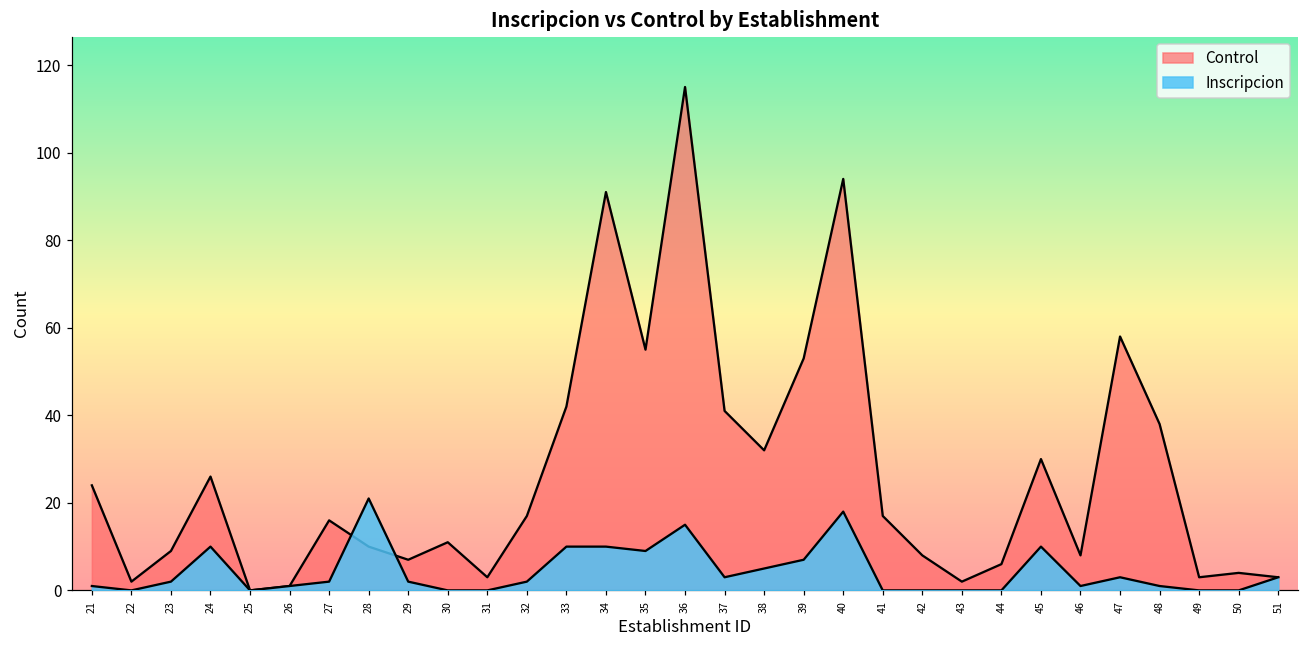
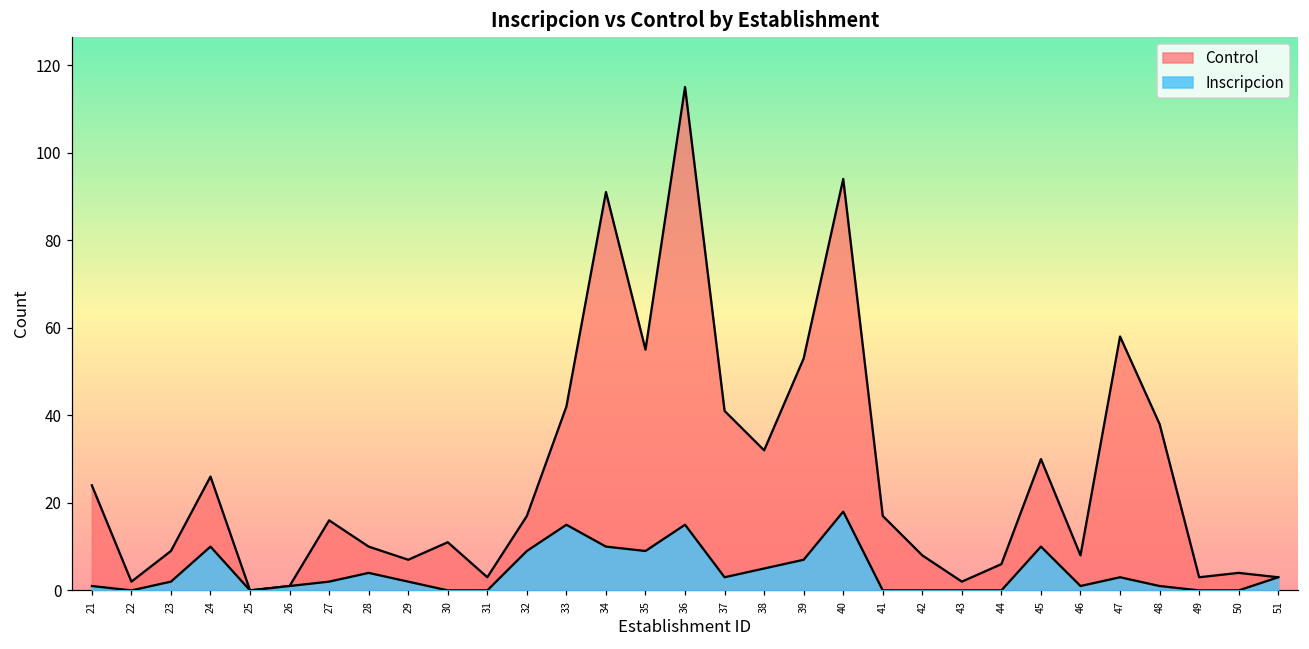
  {
    "Control": {
      "21": 24,
      "22": 2,
      "23": 9,
      "24": 26,
      "27": 16,
      "28": 10,
      "29": 7,
      "30": 11,
      "31": 3,
      "32": 17,
      "33": 42,
      "34": 91,
      "35": 55,
      "36": 115,
      "37": 41,
      "38": 32,
      "39": 53,
      "40": 94,
      "41": 17,
      "42": 8,
      "43": 2,
      "44": 6,
      "45": 30,
      "46": 8,
      "47": 58,
      "48": 38,
      "49": 3,
      "50": 4
    },
    "Inscripcion": {
      "21": 1,
      "22": 0,
      "23": 2,
      "24": 10,
      "27": 2,
-     "28": 21,
+     "28": 4,
      "29": 2,
      "30": 0,
      "31": 0,
-     "32": 2,
-     "33": 10,
+     "32": 9,
+     "33": 15,
      "34": 10,
      "35": 9,
      "36": 15,
      "37": 3,
      "38": 5,
      "39": 7,
      "40": 18,
      "41": 0,
      "42": 0,
      "43": 0,
      "44": 0,
      "45": 10,
      "46": 1,
      "47": 3,
      "48": 1,
      "49": 0,
      "50": 0
    }
  }
